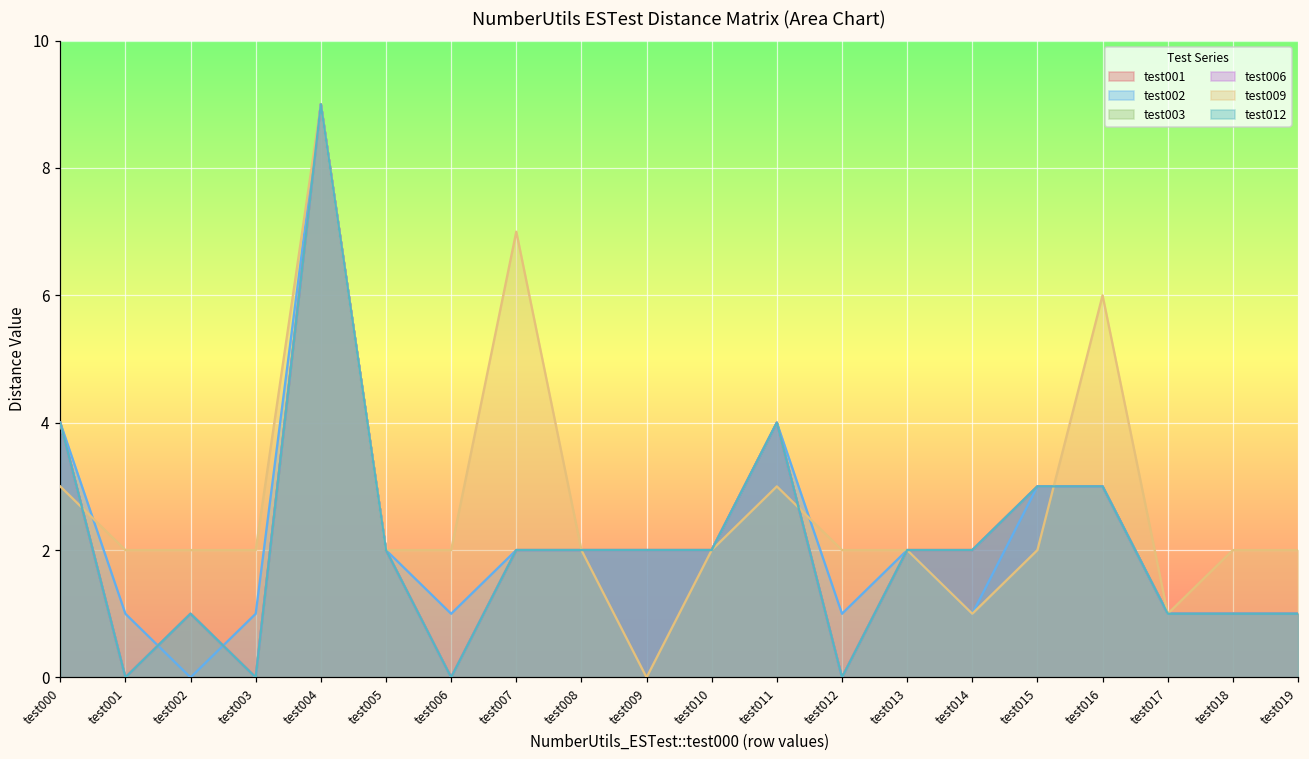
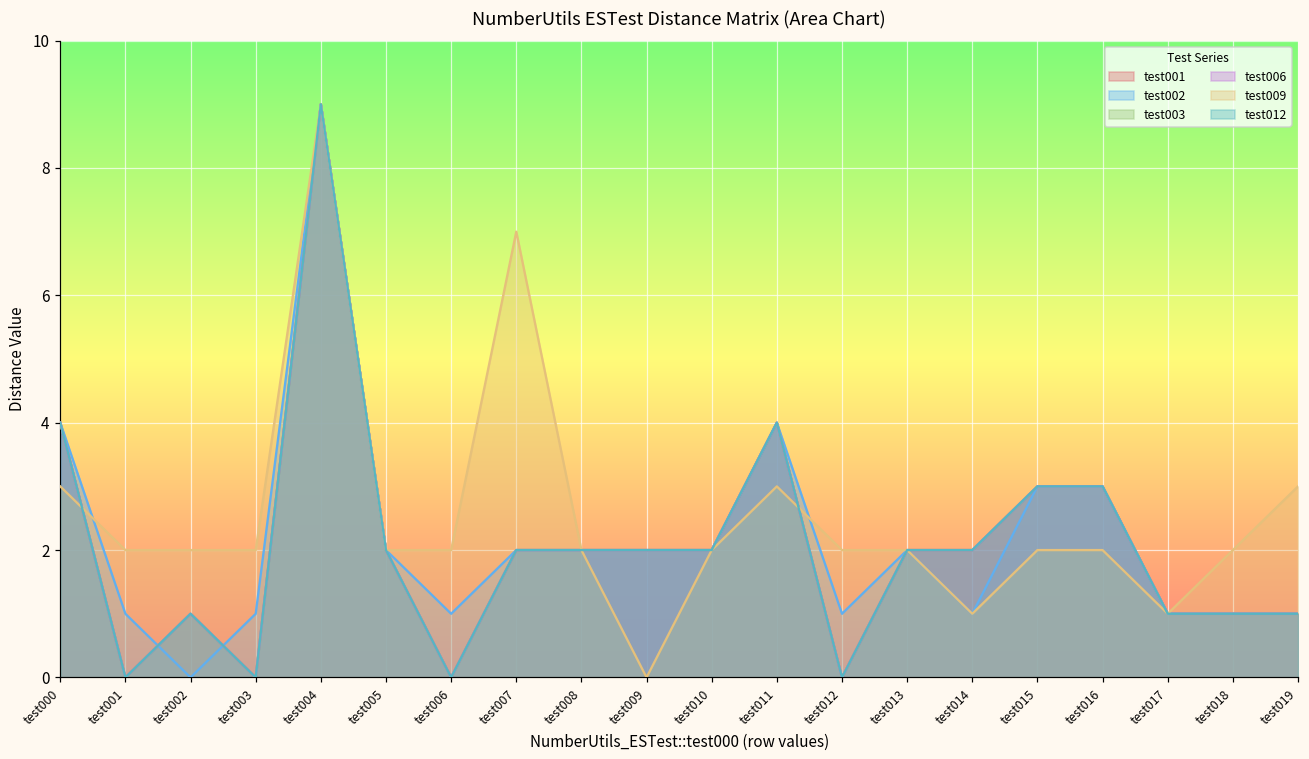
  {
    "test009": {
      "test000": 3,
      "test001": 2,
      "test002": 2,
      "test003": 2,
      "test006": 2,
      "test007": 7,
      "test009": 0,
      "test011": 3,
      "test012": 2,
      "test015": 2,
-     "test016": 6,
+     "test016": 2,
      "test018": 2,
-     "test019": 2
+     "test019": 3
    }
  }
